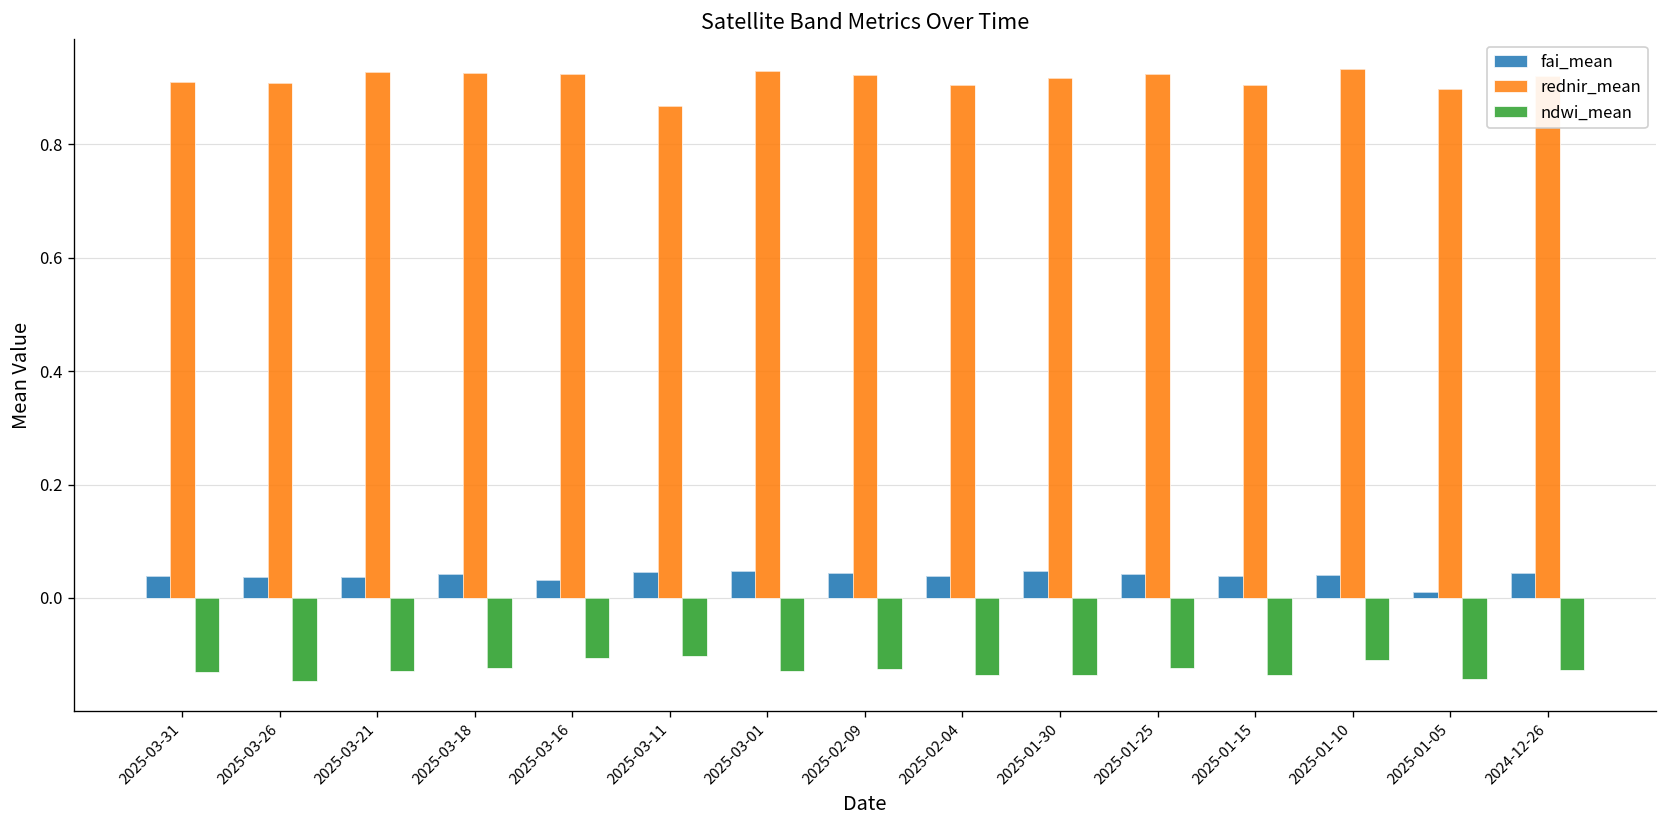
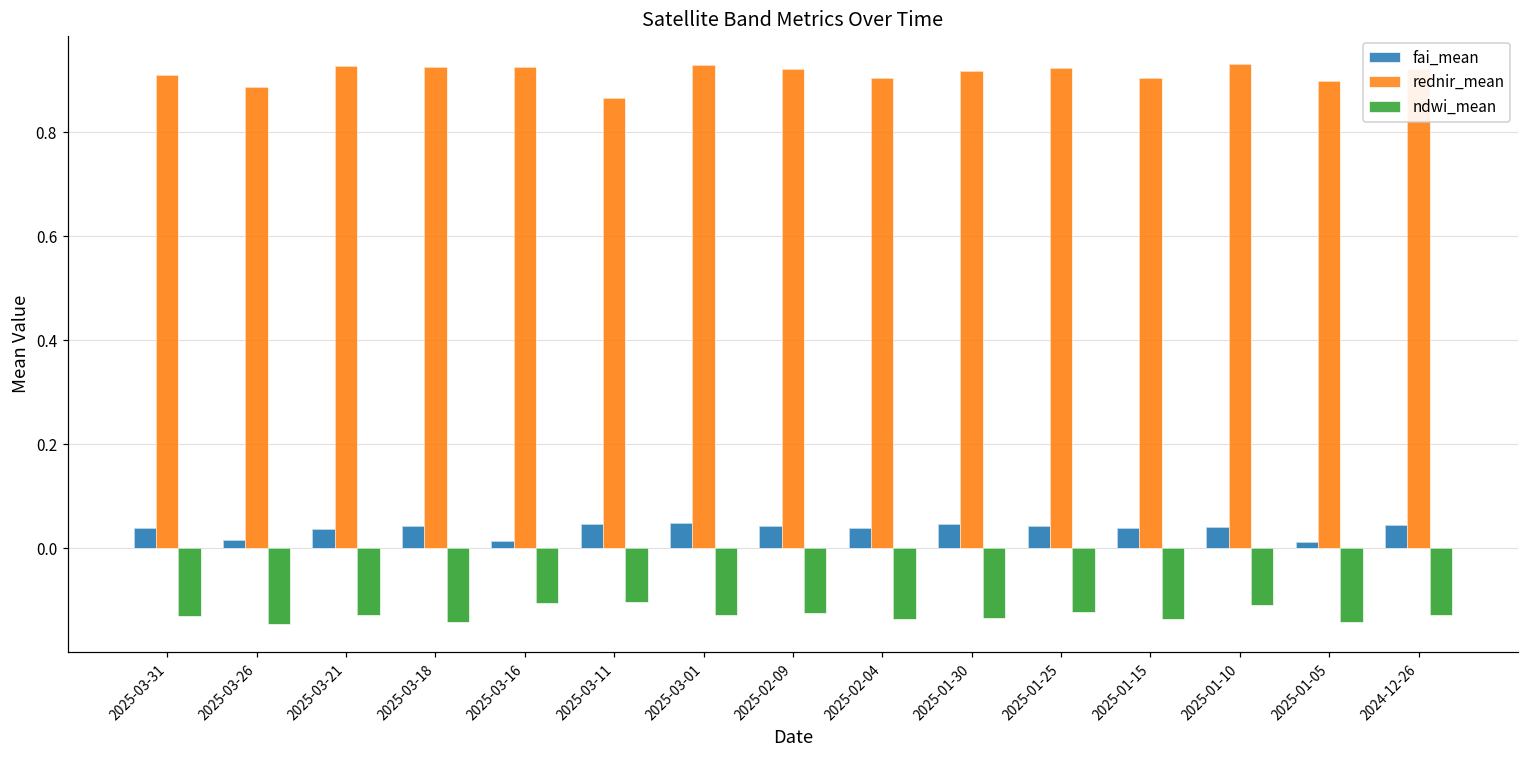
  {
    "fai_mean": {
      "2025-03-31": 0.04,
-     "2025-03-26": 0.04,
+     "2025-03-26": 0.02,
      "2025-03-21": 0.04,
      "2025-03-18": 0.04,
-     "2025-03-16": 0.03,
+     "2025-03-16": 0.01,
      "2025-03-11": 0.05,
      "2025-03-01": 0.05,
      "2025-02-09": 0.04,
      "2025-02-04": 0.04,
      "2025-01-30": 0.05,
      "2025-01-25": 0.04,
      "2025-01-15": 0.04,
      "2025-01-10": 0.04,
      "2025-01-05": 0.01,
      "2024-12-26": 0.04
    },
    "rednir_mean": {
      "2025-03-31": 0.91,
-     "2025-03-26": 0.91,
+     "2025-03-26": 0.89,
      "2025-03-21": 0.93,
      "2025-03-18": 0.93,
      "2025-03-16": 0.92,
      "2025-03-11": 0.87,
      "2025-03-01": 0.93,
      "2025-02-09": 0.92,
      "2025-02-04": 0.90,
      "2025-01-30": 0.92,
      "2025-01-25": 0.92,
      "2025-01-15": 0.90,
      "2025-01-10": 0.93,
      "2025-01-05": 0.90
    },
    "ndwi_mean": {
      "2025-03-31": -0.13,
      "2025-03-26": -0.15,
      "2025-03-21": -0.13,
-     "2025-03-18": -0.12,
+     "2025-03-18": -0.14,
      "2025-03-16": -0.11,
      "2025-03-11": -0.10,
      "2025-03-01": -0.13,
      "2025-02-09": -0.13,
      "2025-02-04": -0.14,
      "2025-01-30": -0.14,
      "2025-01-25": -0.12,
      "2025-01-15": -0.14,
      "2025-01-10": -0.11,
      "2025-01-05": -0.14,
      "2024-12-26": -0.13
    }
  }
